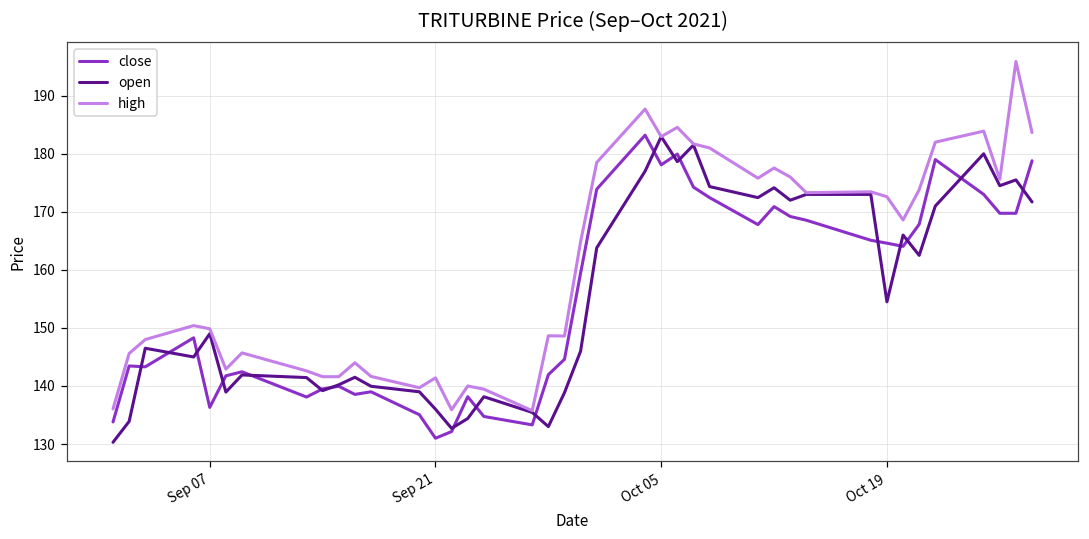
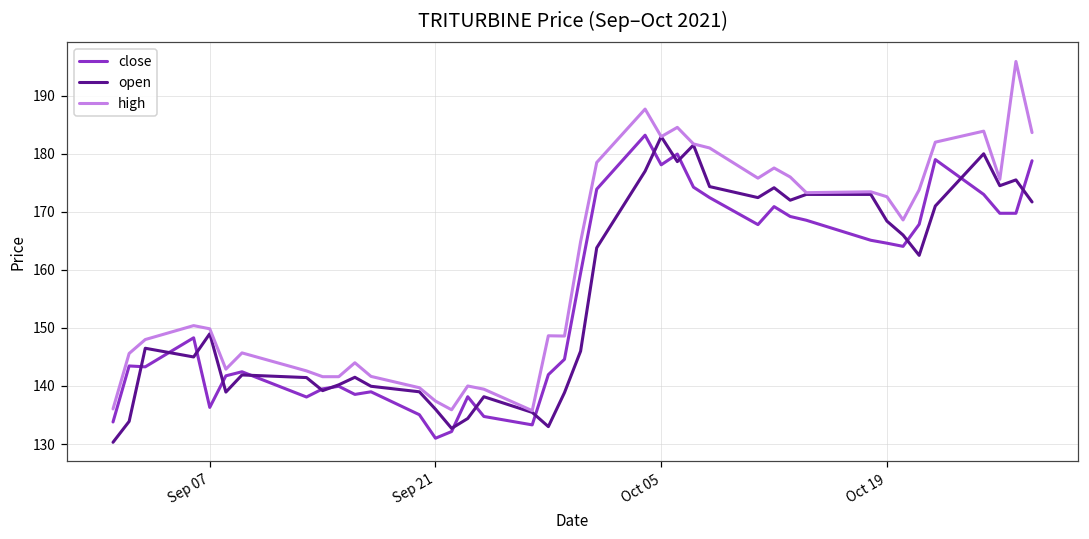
  {
    "close": {
      "Sep 07": 136,
      "Sep 21": 131,
      "Oct 05": 178,
      "Oct 19": 165
    },
    "open": {
      "Sep 07": 149,
      "Sep 21": 136,
-     "Oct 19": 155
+     "Oct 19": 168
    },
    "high": {
      "Sep 07": 150,
-     "Sep 21": 141,
+     "Sep 21": 137,
      "Oct 19": 173
    }
  }
